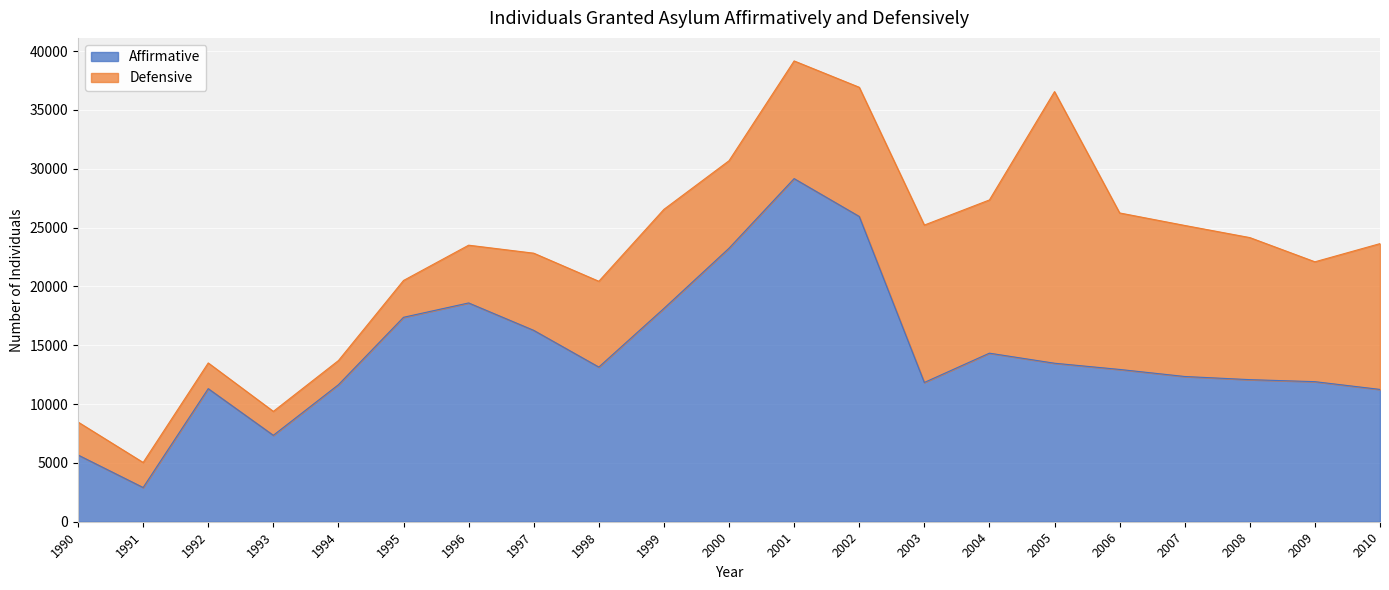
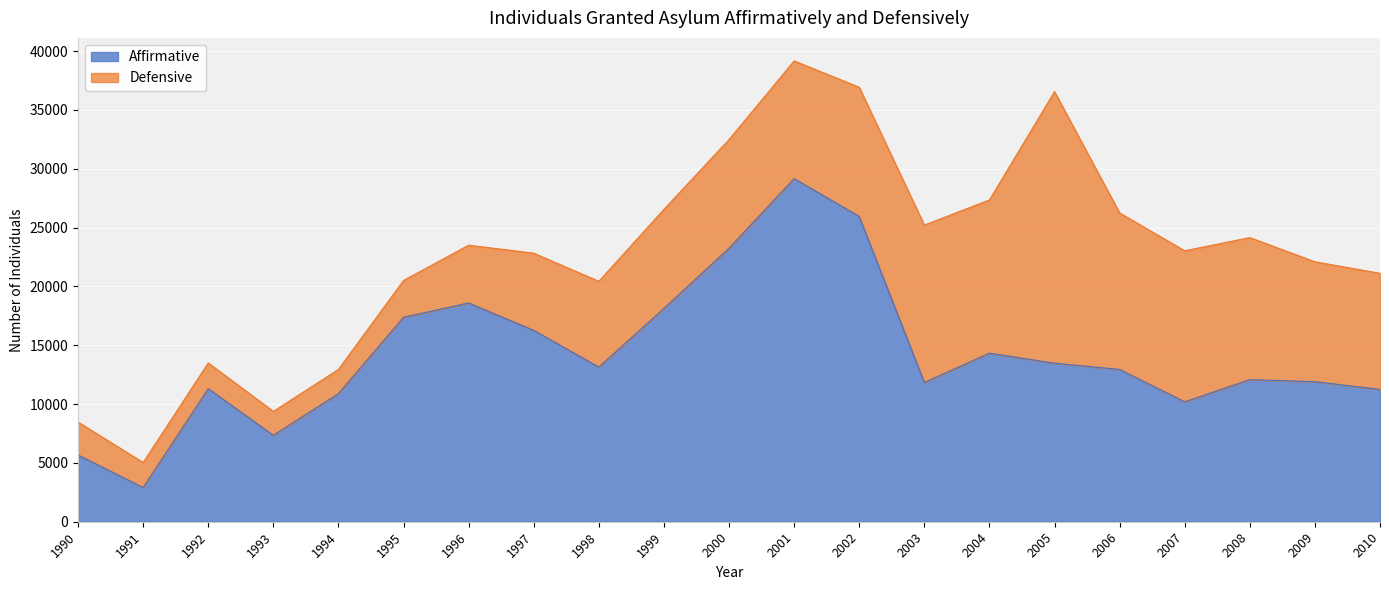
  {
    "Affirmative": {
      "1990": 5700,
      "1991": 2900,
      "1992": 11300,
      "1993": 7300,
-     "1994": 11600,
+     "1994": 10900,
      "1995": 17400,
      "1996": 18600,
      "1997": 16300,
      "1998": 13100,
      "1999": 18100,
      "2000": 23200,
      "2001": 29200,
      "2002": 25900,
      "2003": 11800,
      "2004": 14300,
      "2005": 13500,
      "2006": 12900,
-     "2007": 12300,
+     "2007": 10200,
      "2008": 12100,
      "2009": 11900,
      "2010": 11200
    },
    "Defensive": {
      "1990": 2800,
      "1991": 2100,
      "1992": 2200,
      "1993": 2000,
      "1994": 2100,
      "1995": 3100,
      "1996": 4900,
      "1997": 6600,
      "1998": 7300,
      "1999": 8400,
-     "2000": 7400,
+     "2000": 9200,
      "2001": 10000,
      "2002": 11000,
      "2003": 13400,
      "2004": 13000,
      "2005": 23100,
      "2006": 13300,
      "2007": 12800,
      "2008": 12100,
      "2009": 10200,
-     "2010": 12400
+     "2010": 9900
    }
  }
